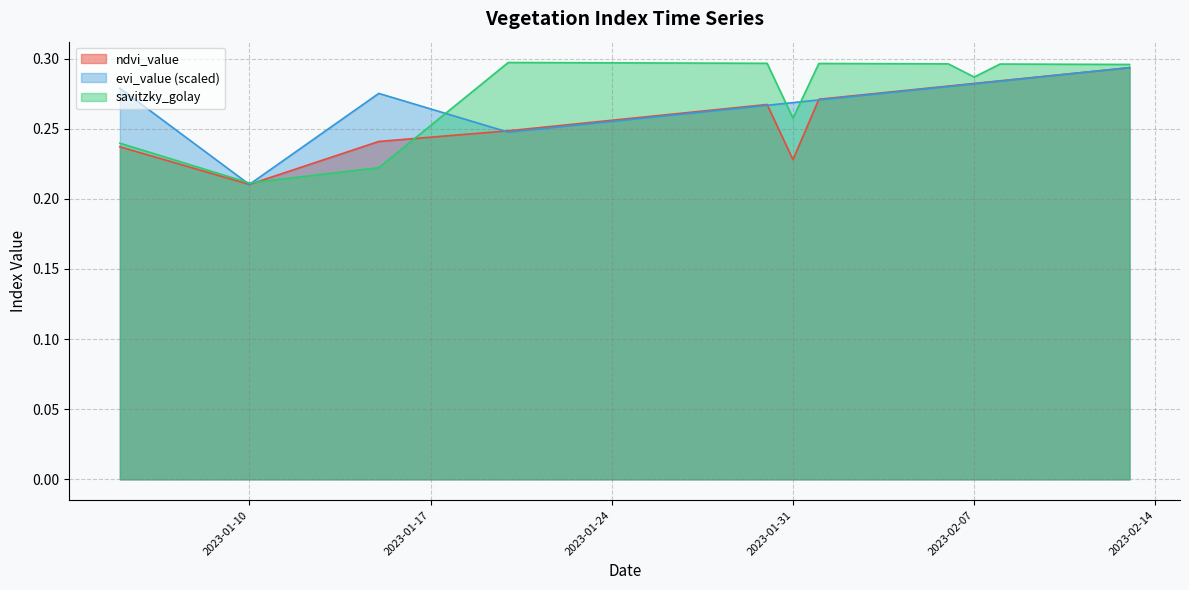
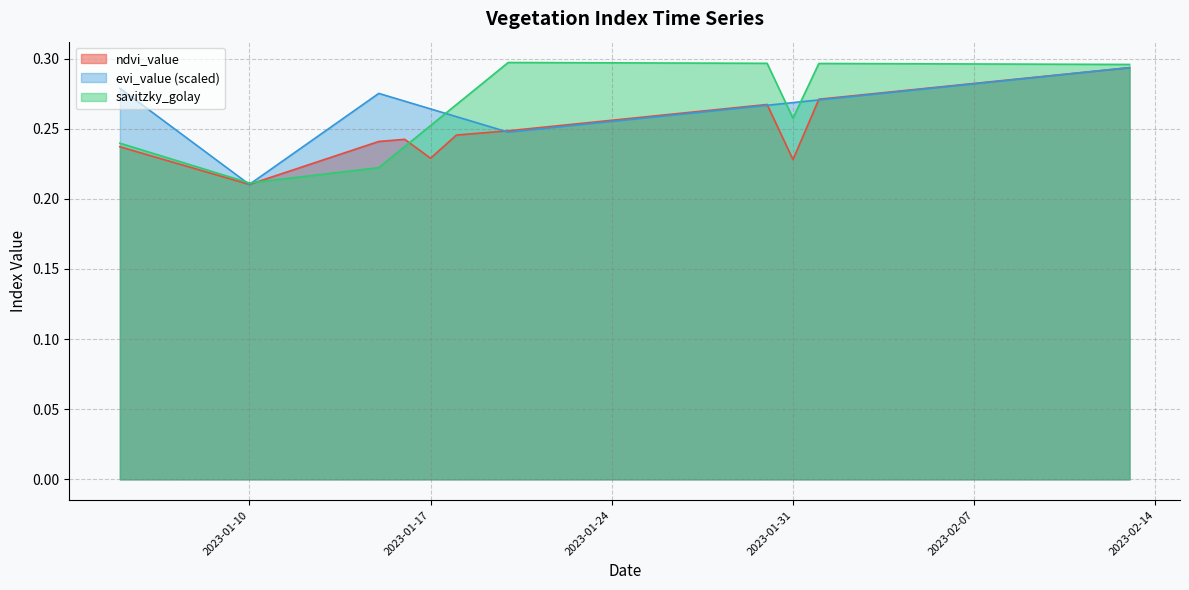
  {
    "ndvi_value": {
-     "2023-01-17": 0.244,
+     "2023-01-17": 0.229,
      "2023-01-31": 0.228
    },
    "evi_value (scaled)": {
      "2023-01-17": 0.264,
      "2023-01-31": 0.269
    },
    "savitzky_golay": {
      "2023-01-17": 0.252,
      "2023-01-24": 0.297,
      "2023-01-31": 0.257,
-     "2023-02-07": 0.287
+     "2023-02-07": 0.296
    }
  }
